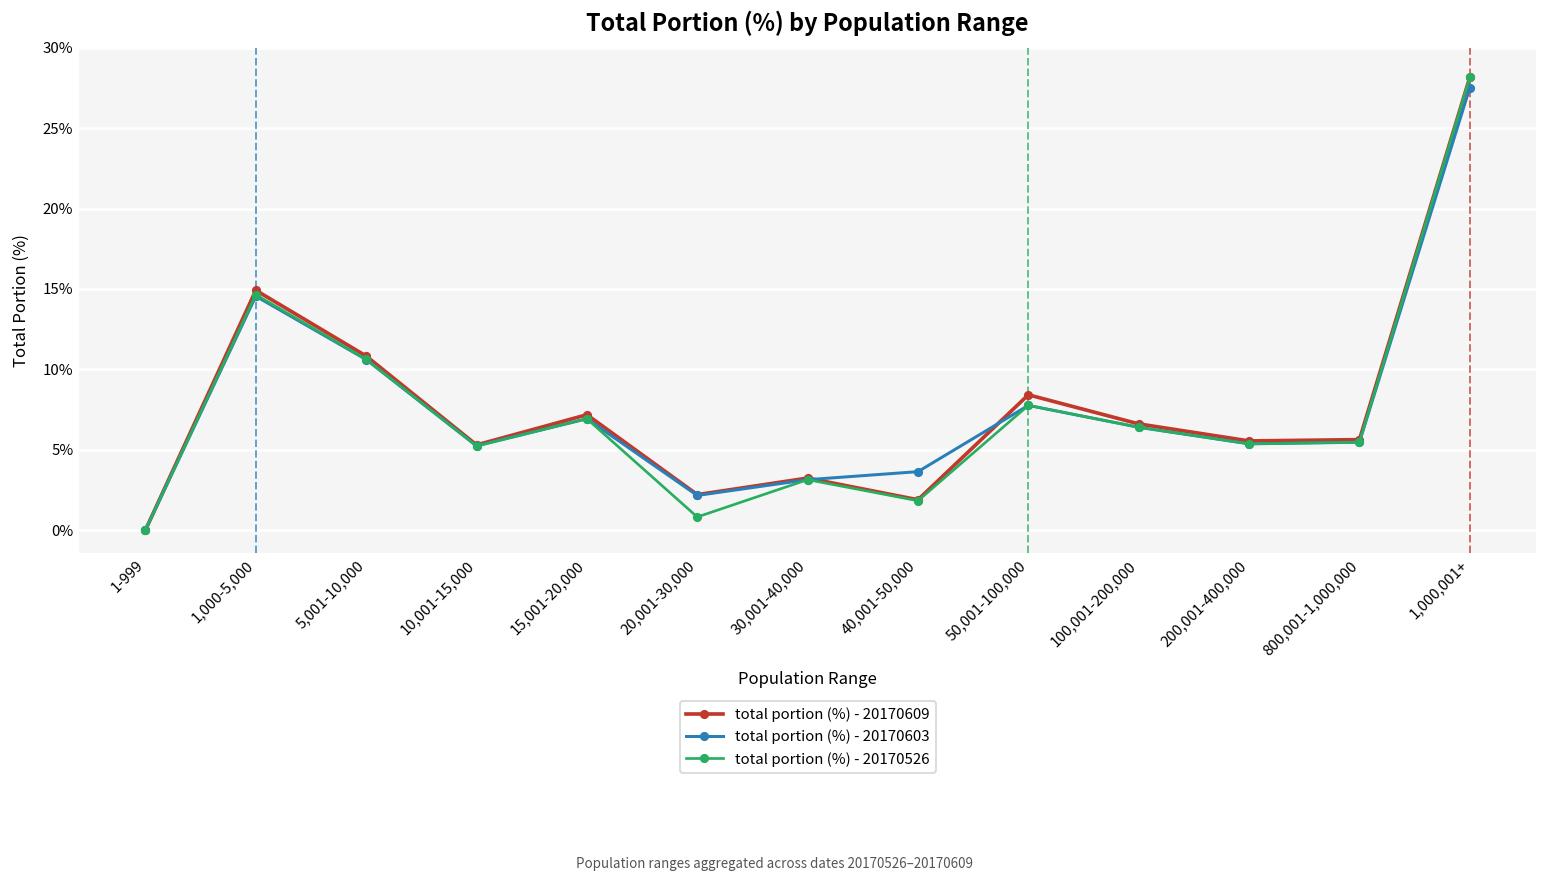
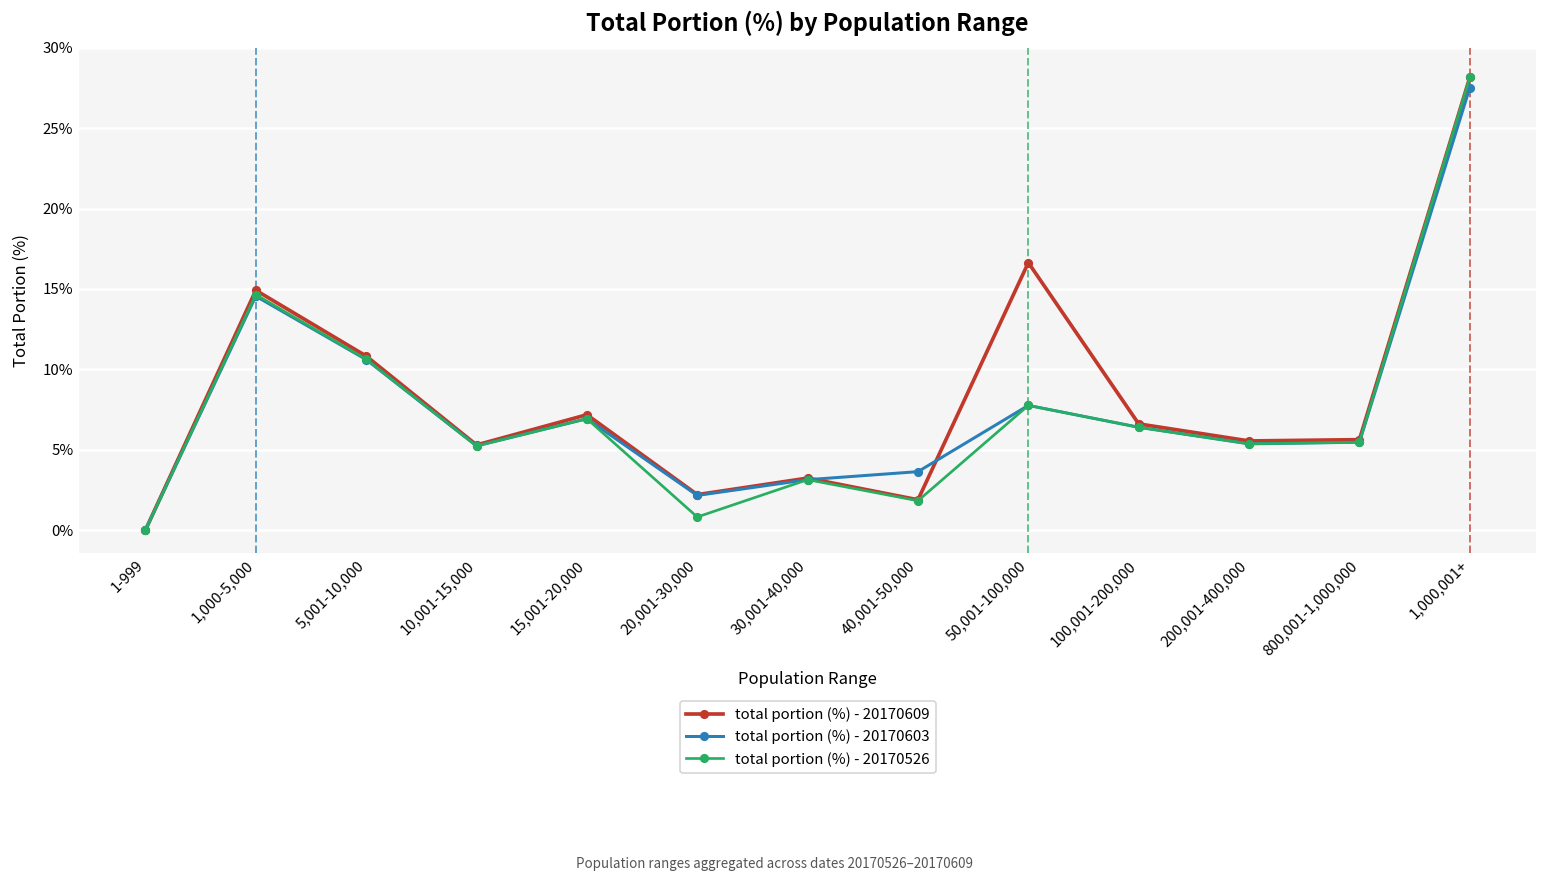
  {
    "total portion (%) - 20170609": {
      "1,000-5,000": "14.9%",
      "5,001-10,000": "10.8%",
      "15,001-20,000": "7.2%",
-     "50,001-100,000": "8.4%",
+     "50,001-100,000": "16.6%",
      "100,001-200,000": "6.6%"
    },
    "total portion (%) - 20170603": {
      "40,001-50,000": "3.6%",
      "1,000,001+": "27.5%"
    },
    "total portion (%) - 20170526": {
      "20,001-30,000": "0.8%"
    }
  }
